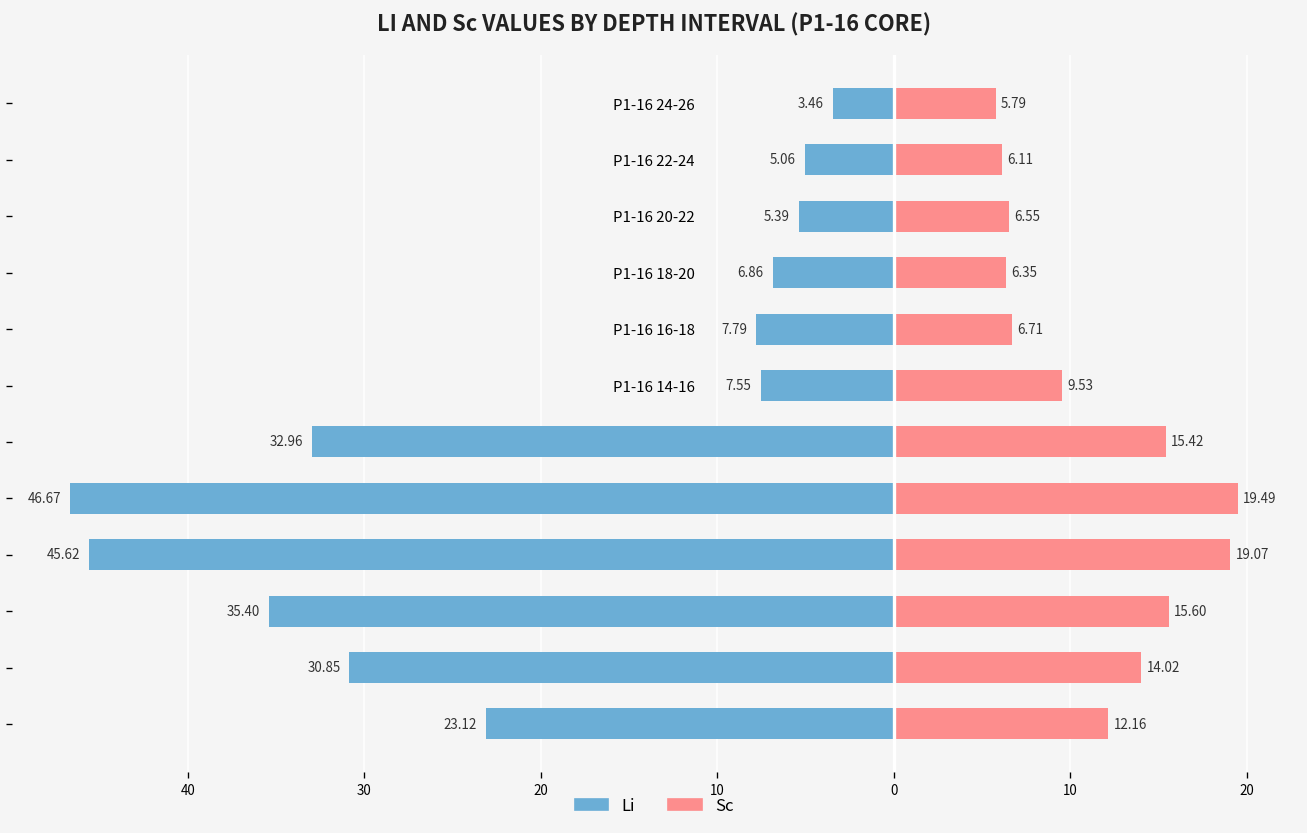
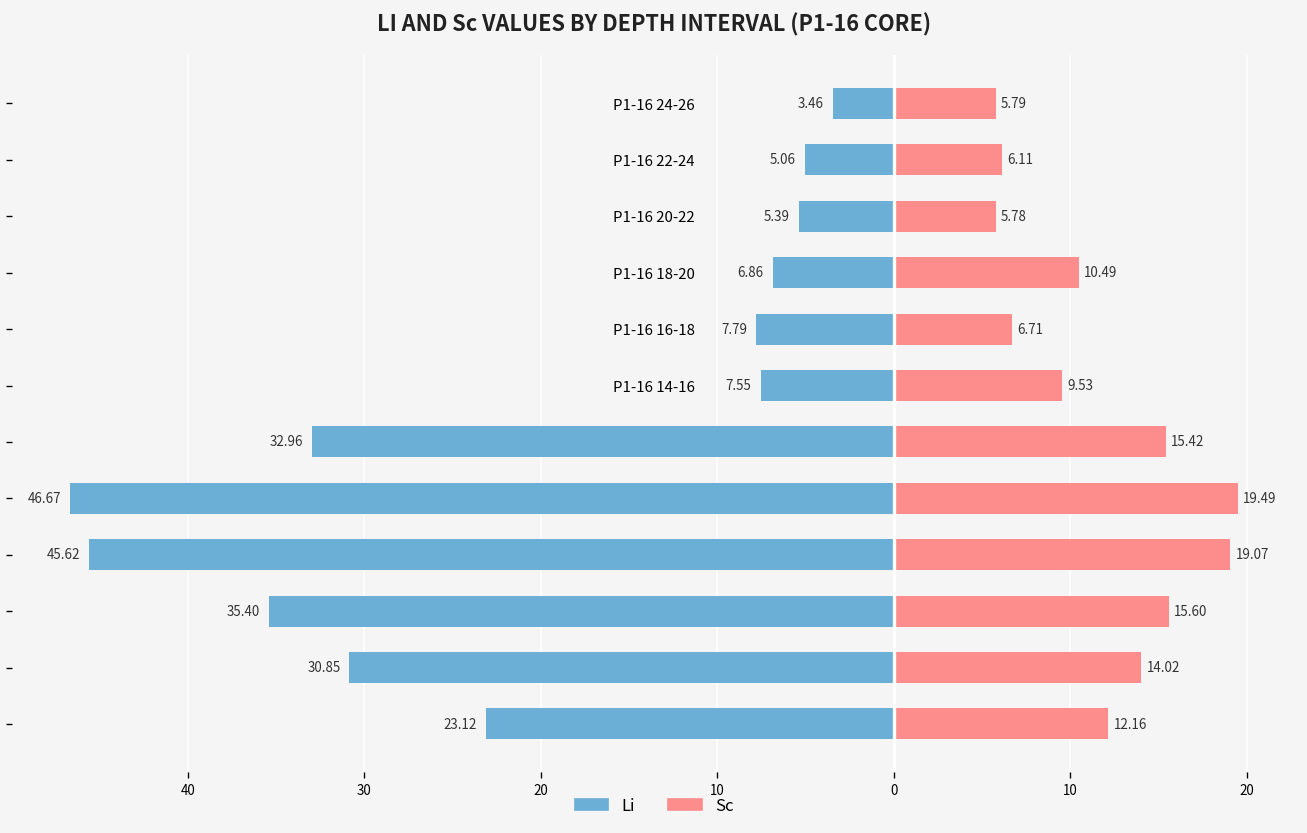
  {
    "Sc": {
      "P1-16 24-26": 5.79,
      "P1-16 22-24": 6.11,
-     "P1-16 20-22": 6.55,
-     "P1-16 18-20": 6.35,
+     "P1-16 20-22": 5.78,
+     "P1-16 18-20": 10.49,
      "P1-16 16-18": 6.71,
      "P1-16 14-16": 9.53
    }
  }
